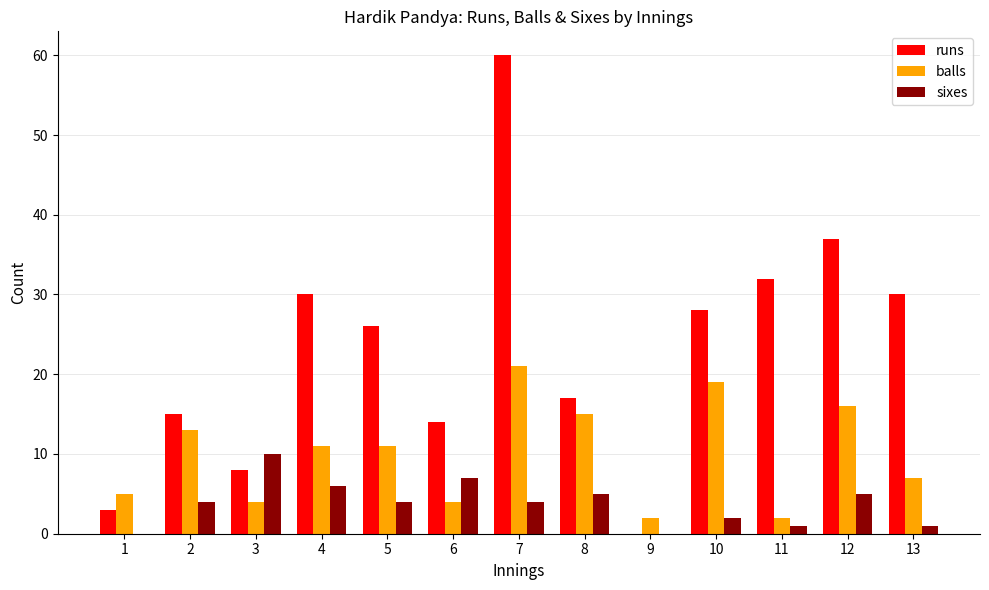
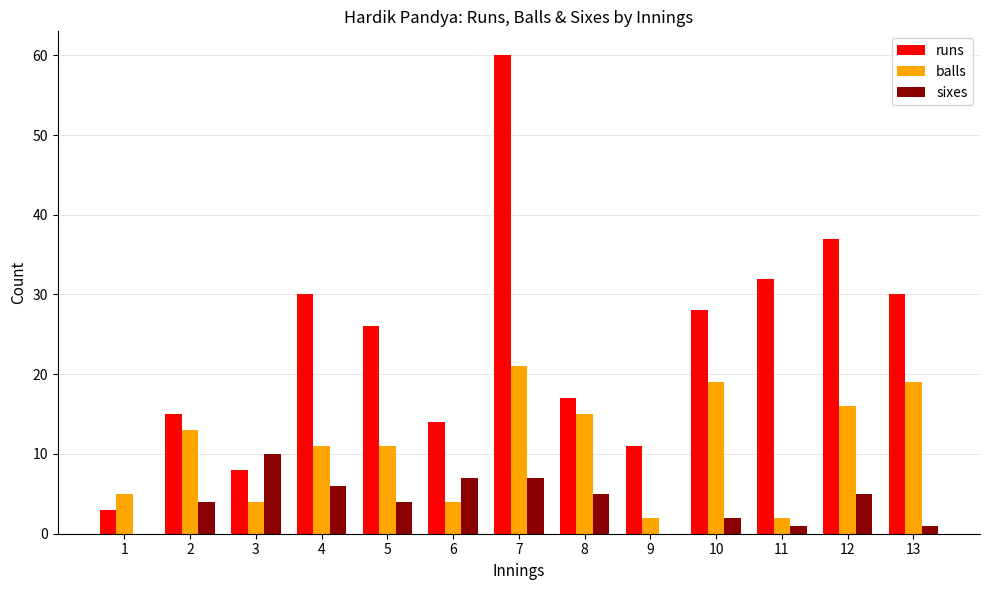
  {
    "runs": {
      "1": 3,
      "2": 15,
      "3": 8,
      "4": 30,
      "5": 26,
      "6": 14,
      "7": 60,
      "8": 17,
-     "9": 0,
+     "9": 11,
      "10": 28,
      "11": 32,
      "12": 37,
      "13": 30
    },
    "balls": {
      "1": 5,
      "2": 13,
      "3": 4,
      "4": 11,
      "5": 11,
      "6": 4,
      "7": 21,
      "8": 15,
      "9": 2,
      "10": 19,
      "11": 2,
      "12": 16,
-     "13": 7
+     "13": 19
    },
    "sixes": {
      "1": 0,
      "2": 4,
      "3": 10,
      "4": 6,
      "5": 4,
      "6": 7,
-     "7": 4,
+     "7": 7,
      "8": 5,
      "9": 0,
      "10": 2,
      "11": 1,
      "12": 5,
      "13": 1
    }
  }
